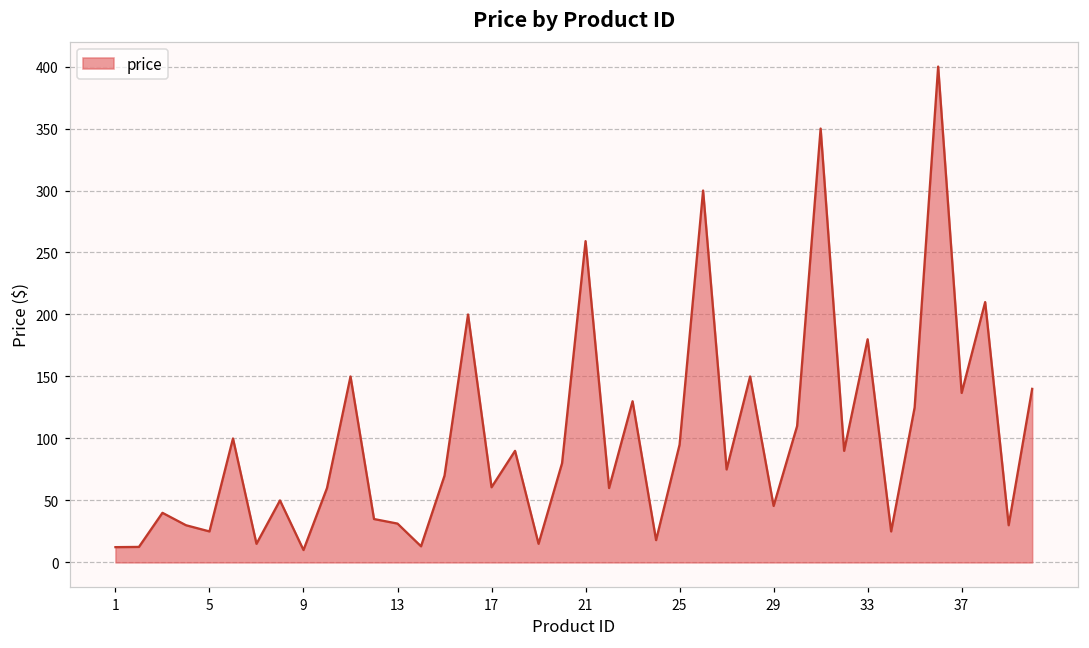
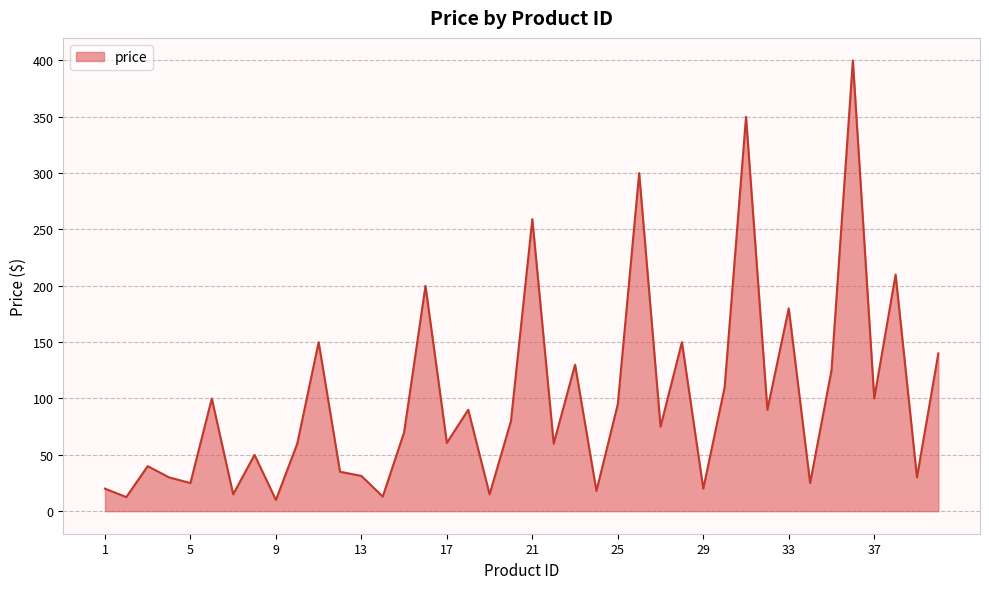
  {
-   "1": 12,
+   "1": 20,
    "5": 25,
    "9": 10,
    "13": 31,
    "17": 61,
    "21": 259,
    "25": 95,
-   "29": 46,
+   "29": 20,
    "33": 180,
-   "37": 137
+   "37": 100
  }
